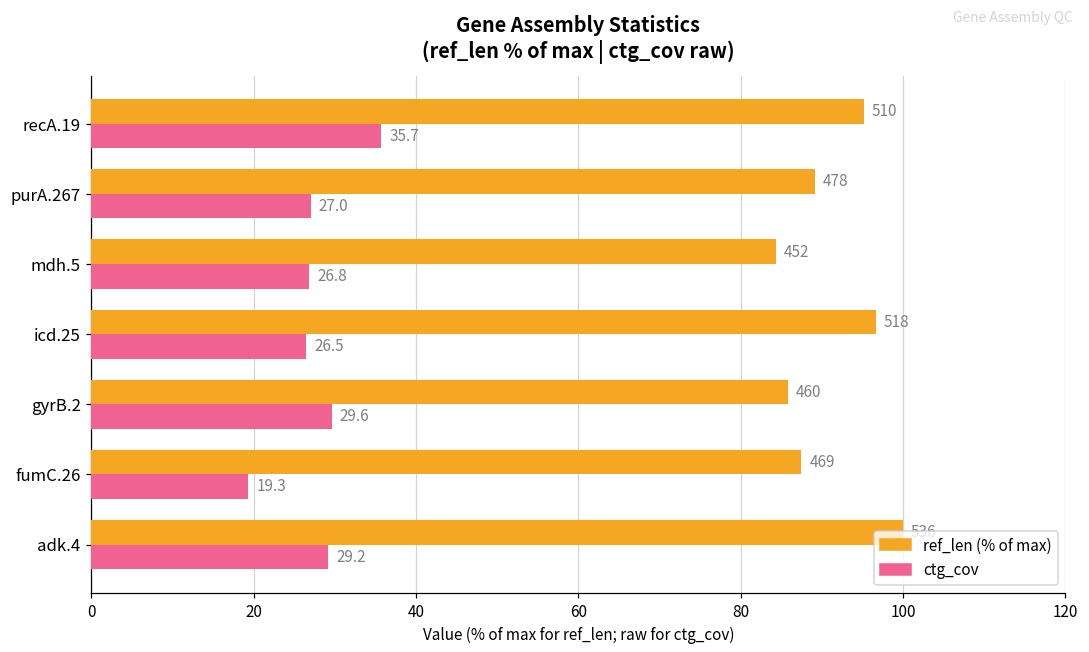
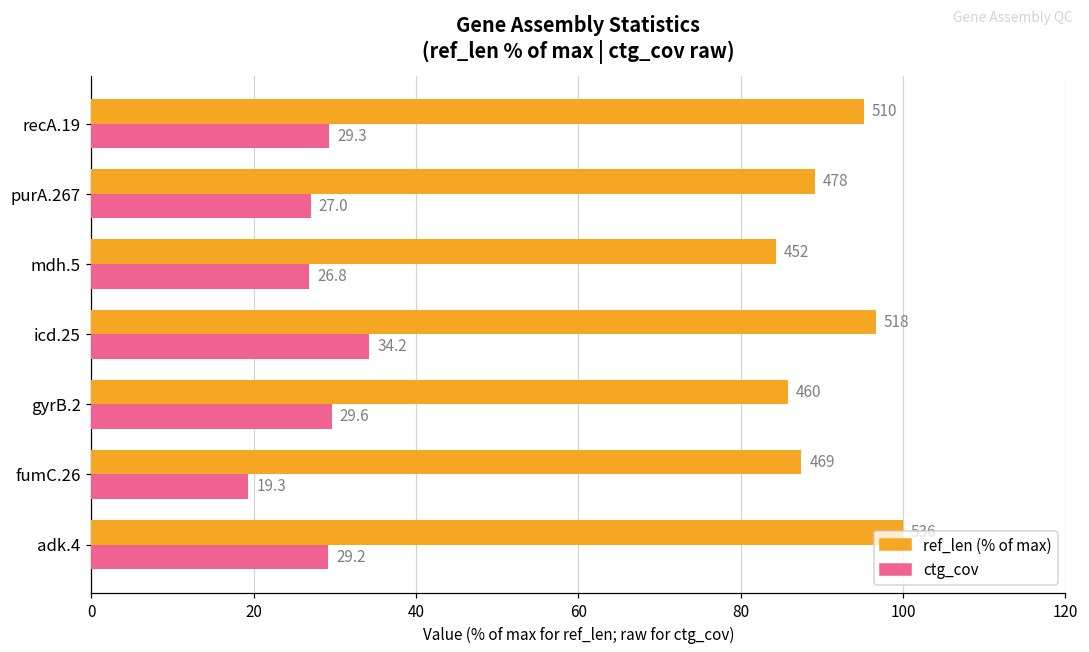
  {
    "ctg_cov": {
-     "recA.19": 35.7,
+     "recA.19": 29.3,
      "purA.267": 27.0,
      "mdh.5": 26.8,
-     "icd.25": 26.5,
+     "icd.25": 34.2,
      "gyrB.2": 29.6,
      "fumC.26": 19.3,
      "adk.4": 29.2
    }
  }
